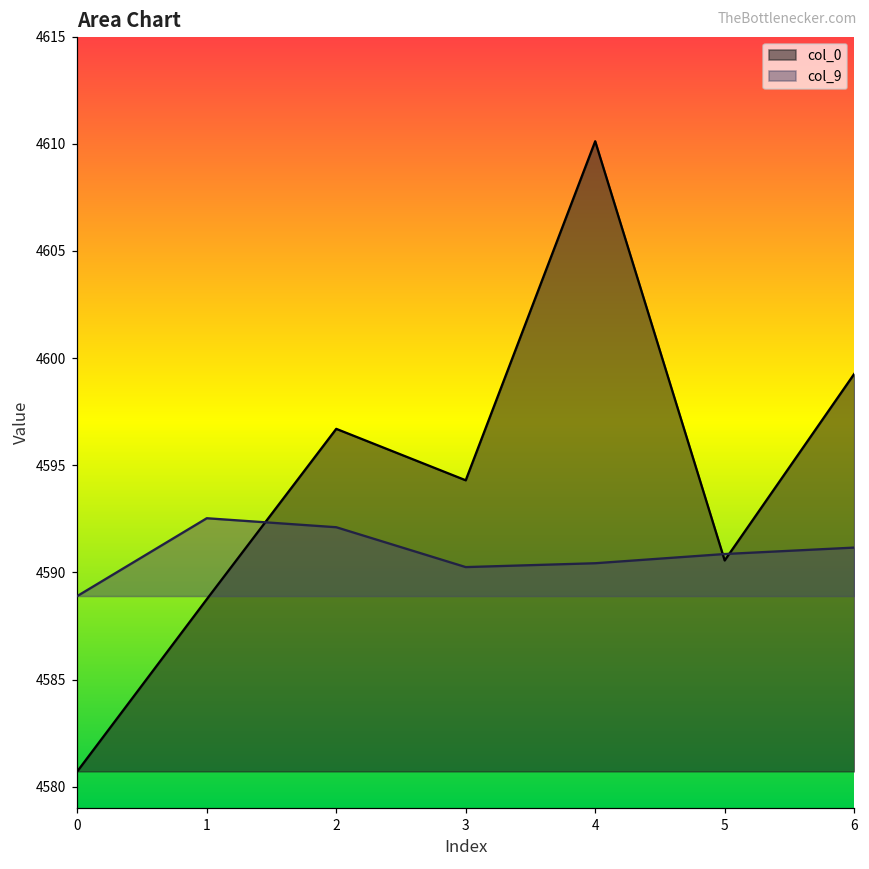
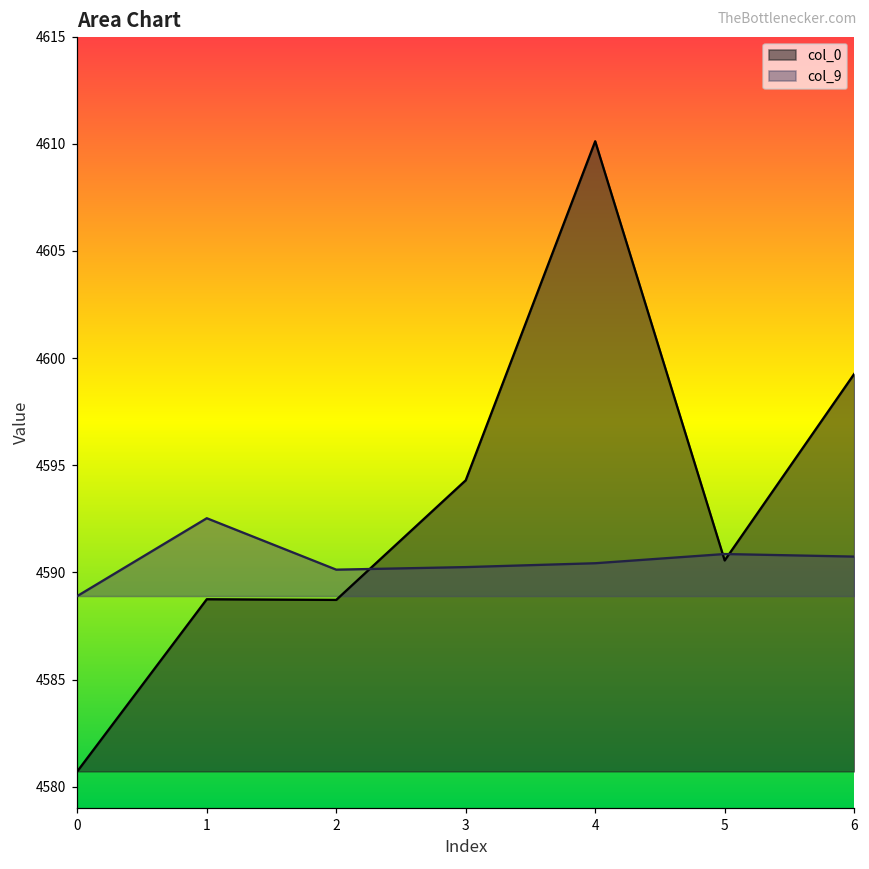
  {
    "col_0": {
      "0": 4580.7,
      "1": 4588.8,
-     "2": 4596.7,
+     "2": 4588.7,
      "3": 4594.3,
      "4": 4610.1,
      "5": 4590.6,
      "6": 4599.3
    },
    "col_9": {
      "0": 4588.9,
      "1": 4592.5,
-     "2": 4592.1,
+     "2": 4590.1,
      "3": 4590.3,
      "4": 4590.4,
      "5": 4590.9,
-     "6": 4591.2
+     "6": 4590.7
    }
  }
